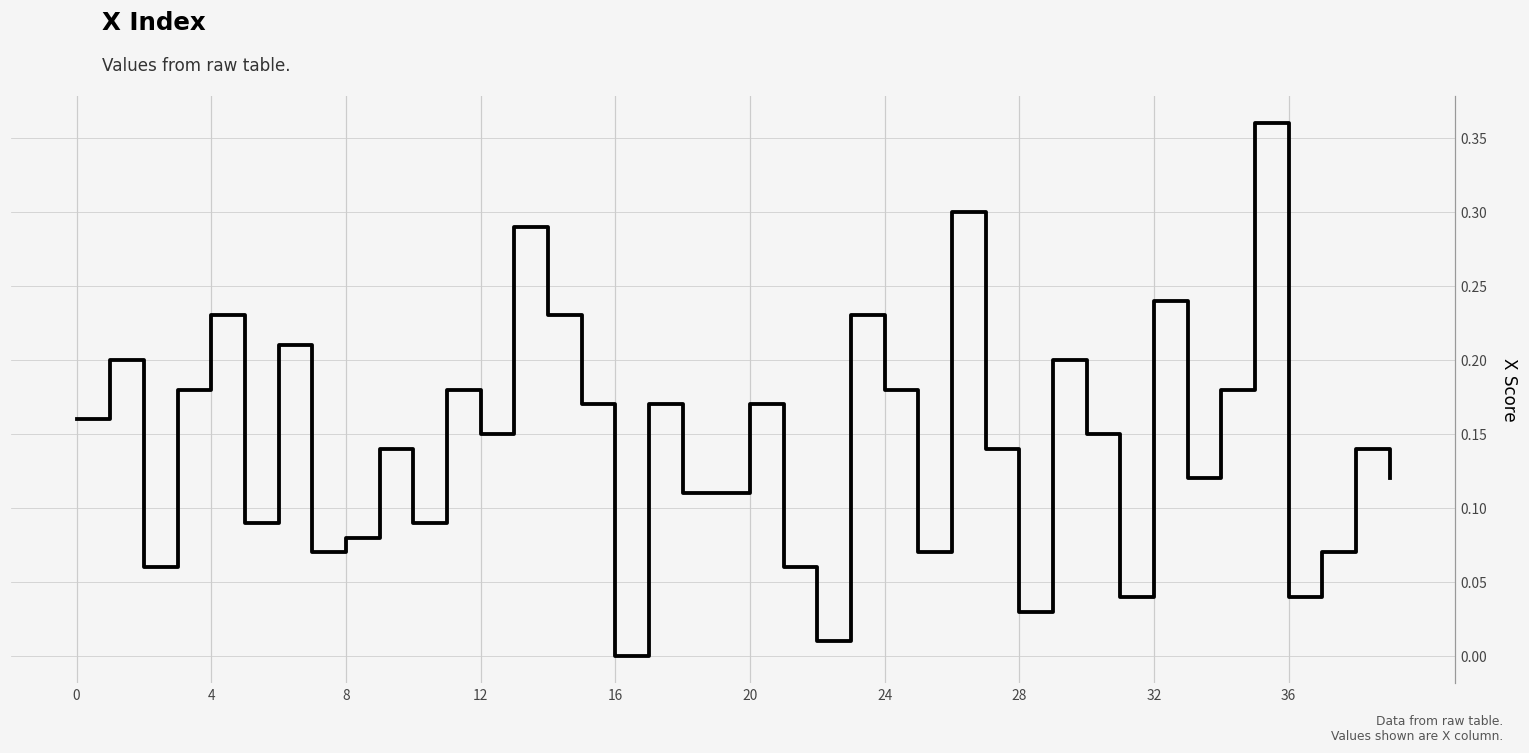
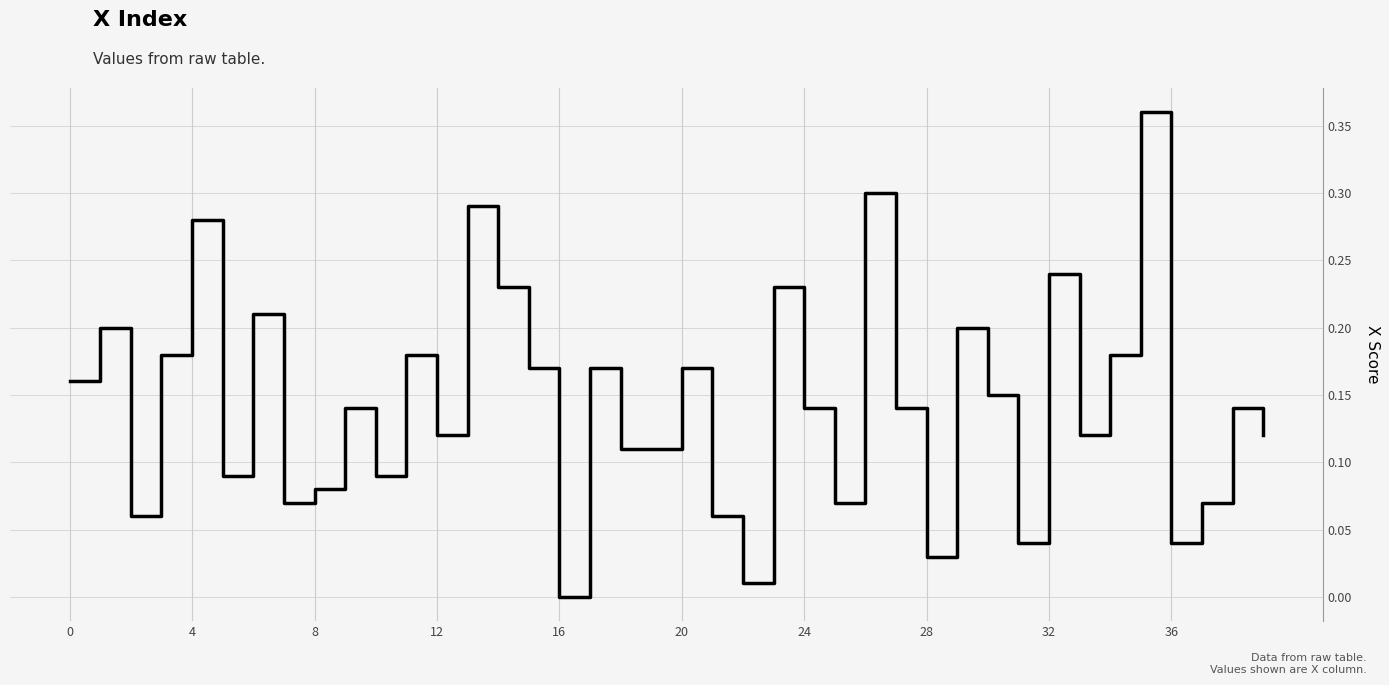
  {
    "0": 0.16,
-   "4": 0.23,
+   "4": 0.28,
    "8": 0.08,
-   "12": 0.15,
+   "12": 0.12,
    "16": 0.00,
    "20": 0.17,
-   "24": 0.18,
+   "24": 0.14,
    "28": 0.03,
    "32": 0.24,
    "36": 0.04
  }
